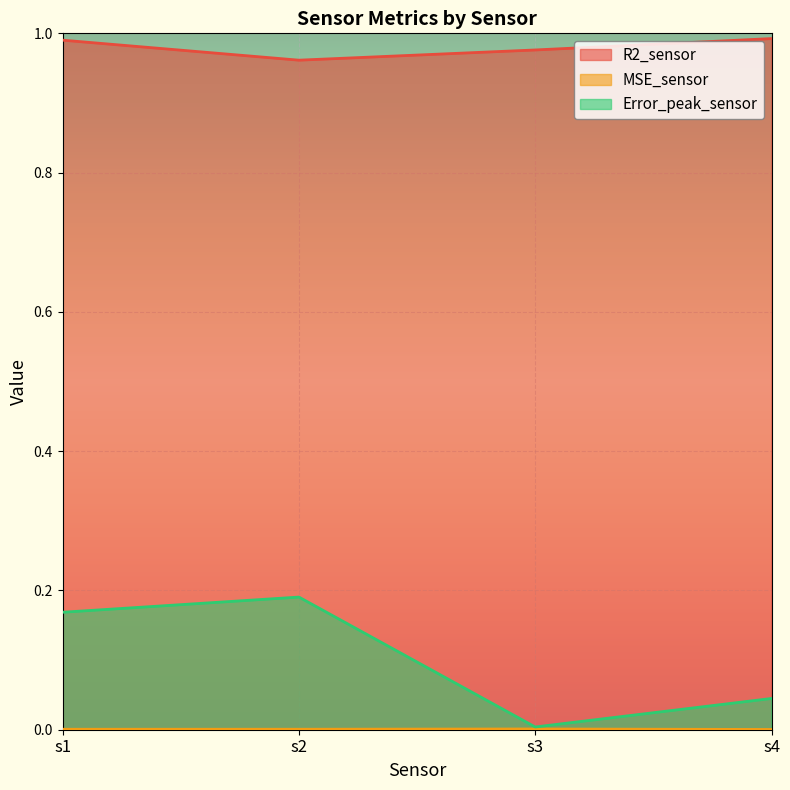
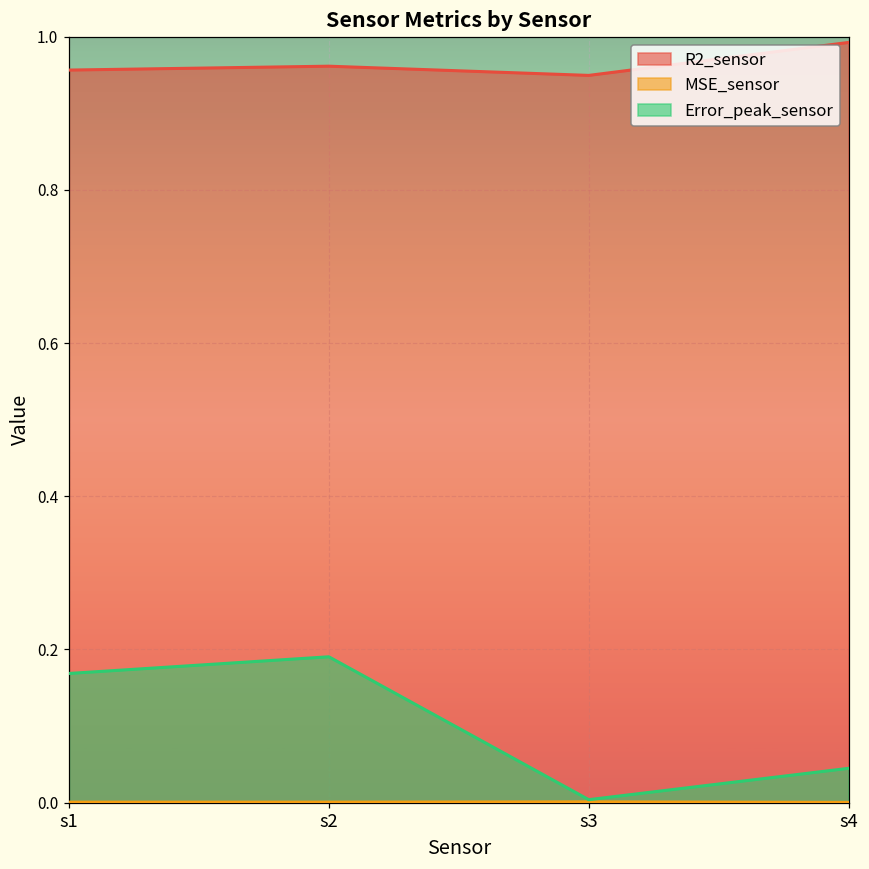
  {
    "R2_sensor": {
-     "s1": 0.99,
+     "s1": 0.96,
      "s2": 0.96,
-     "s3": 0.98,
+     "s3": 0.95,
      "s4": 0.99
    },
    "MSE_sensor": {
      "s1": 0.00,
      "s2": 0.00,
      "s4": 0.00
    },
    "Error_peak_sensor": {
      "s1": 0.17,
      "s2": 0.19,
      "s4": 0.04
    }
  }
